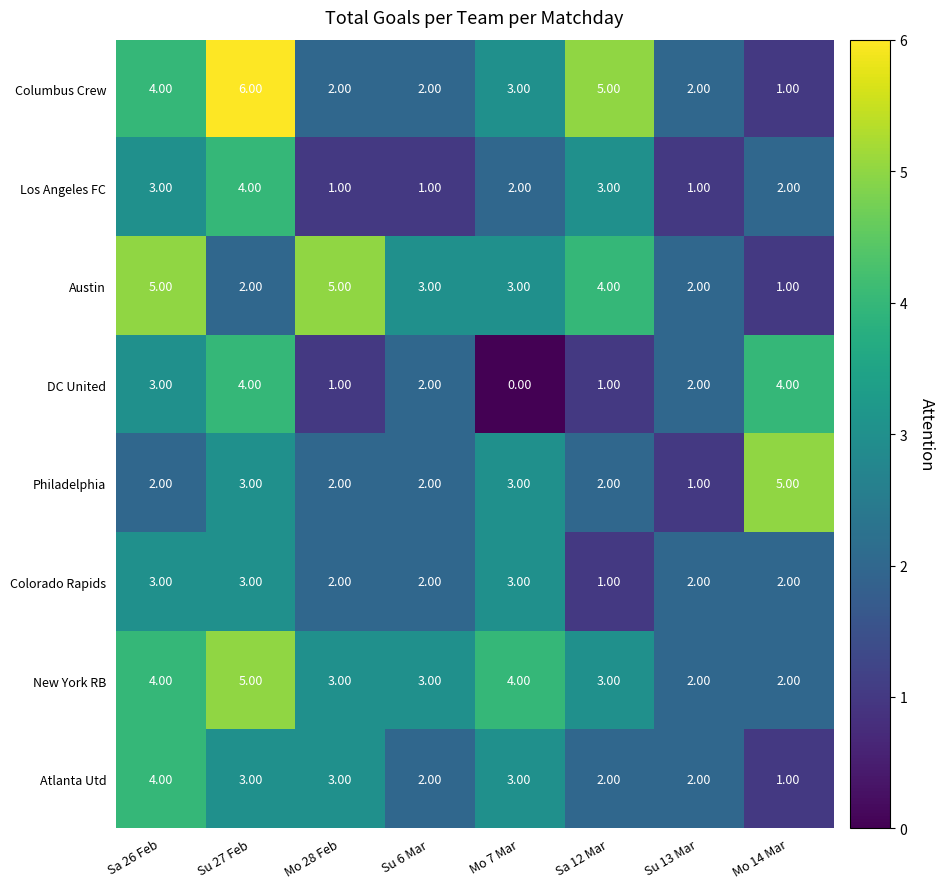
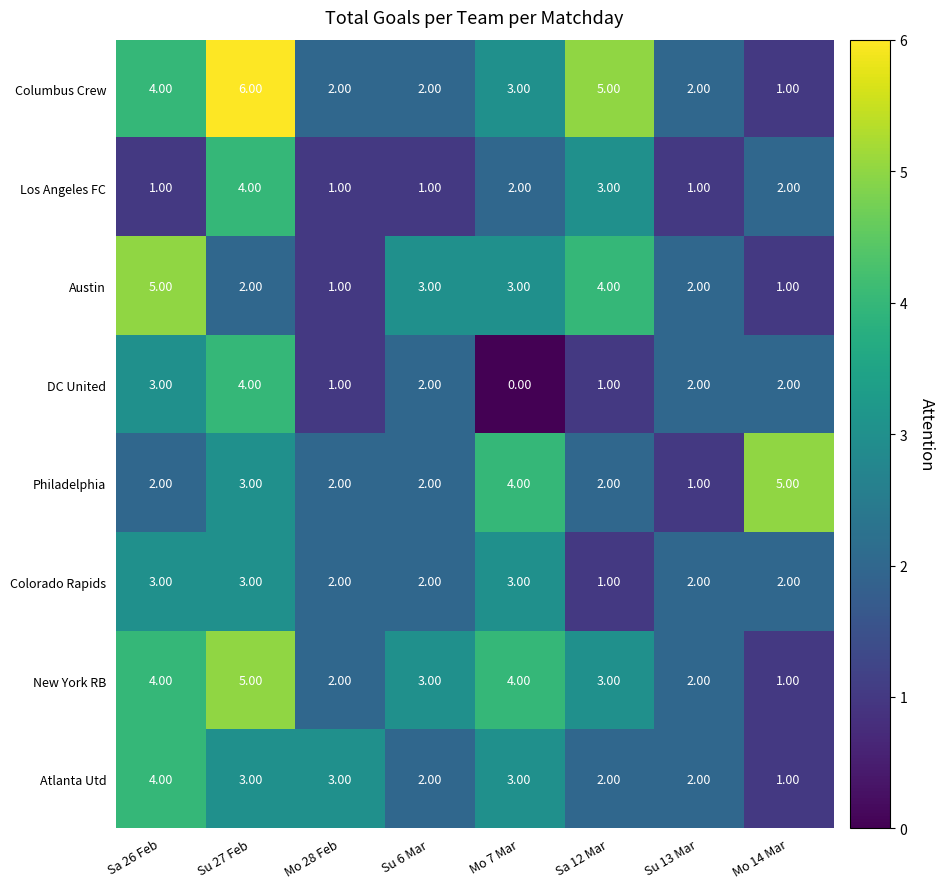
  {
    "Columbus Crew": {
      "Sa 26 Feb": 4.00,
      "Su 27 Feb": 6.00,
      "Mo 28 Feb": 2.00,
      "Su 6 Mar": 2.00,
      "Mo 7 Mar": 3.00,
      "Sa 12 Mar": 5.00,
      "Su 13 Mar": 2.00,
      "Mo 14 Mar": 1.00
    },
    "Los Angeles FC": {
-     "Sa 26 Feb": 3.00,
+     "Sa 26 Feb": 1.00,
      "Su 27 Feb": 4.00,
      "Mo 28 Feb": 1.00,
      "Su 6 Mar": 1.00,
      "Mo 7 Mar": 2.00,
      "Sa 12 Mar": 3.00,
      "Su 13 Mar": 1.00,
      "Mo 14 Mar": 2.00
    },
    "Austin": {
      "Sa 26 Feb": 5.00,
      "Su 27 Feb": 2.00,
-     "Mo 28 Feb": 5.00,
+     "Mo 28 Feb": 1.00,
      "Su 6 Mar": 3.00,
      "Mo 7 Mar": 3.00,
      "Sa 12 Mar": 4.00,
      "Su 13 Mar": 2.00,
      "Mo 14 Mar": 1.00
    },
    "DC United": {
      "Sa 26 Feb": 3.00,
      "Su 27 Feb": 4.00,
      "Mo 28 Feb": 1.00,
      "Su 6 Mar": 2.00,
      "Mo 7 Mar": 0.00,
      "Sa 12 Mar": 1.00,
      "Su 13 Mar": 2.00,
-     "Mo 14 Mar": 4.00
+     "Mo 14 Mar": 2.00
    },
    "Philadelphia": {
      "Sa 26 Feb": 2.00,
      "Su 27 Feb": 3.00,
      "Mo 28 Feb": 2.00,
      "Su 6 Mar": 2.00,
-     "Mo 7 Mar": 3.00,
+     "Mo 7 Mar": 4.00,
      "Sa 12 Mar": 2.00,
      "Su 13 Mar": 1.00,
      "Mo 14 Mar": 5.00
    },
    "Colorado Rapids": {
      "Sa 26 Feb": 3.00,
      "Su 27 Feb": 3.00,
      "Mo 28 Feb": 2.00,
      "Su 6 Mar": 2.00,
      "Mo 7 Mar": 3.00,
      "Sa 12 Mar": 1.00,
      "Su 13 Mar": 2.00,
      "Mo 14 Mar": 2.00
    },
    "New York RB": {
      "Sa 26 Feb": 4.00,
      "Su 27 Feb": 5.00,
-     "Mo 28 Feb": 3.00,
+     "Mo 28 Feb": 2.00,
      "Su 6 Mar": 3.00,
      "Mo 7 Mar": 4.00,
      "Sa 12 Mar": 3.00,
      "Su 13 Mar": 2.00,
-     "Mo 14 Mar": 2.00
+     "Mo 14 Mar": 1.00
    },
    "Atlanta Utd": {
      "Sa 26 Feb": 4.00,
      "Su 27 Feb": 3.00,
      "Mo 28 Feb": 3.00,
      "Su 6 Mar": 2.00,
      "Mo 7 Mar": 3.00,
      "Sa 12 Mar": 2.00,
      "Su 13 Mar": 2.00,
      "Mo 14 Mar": 1.00
    }
  }
